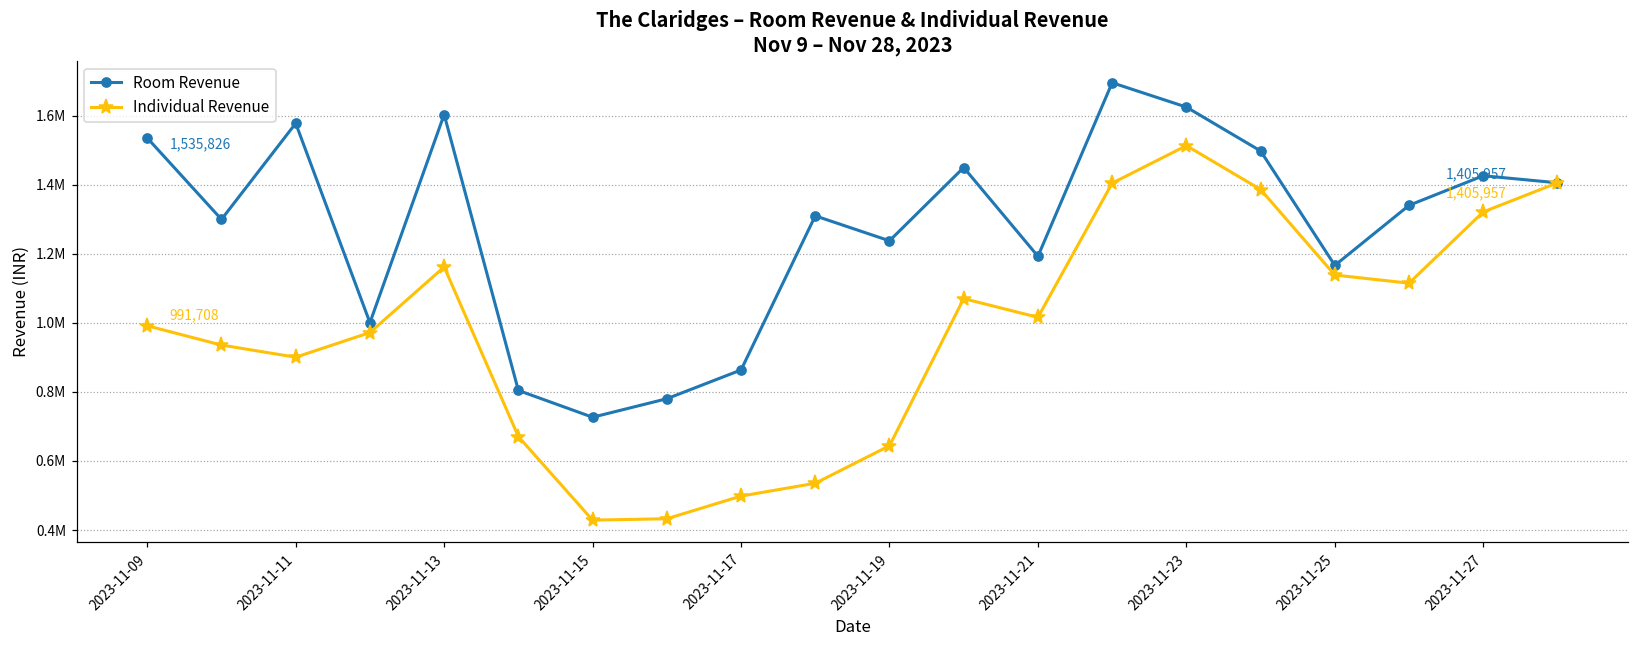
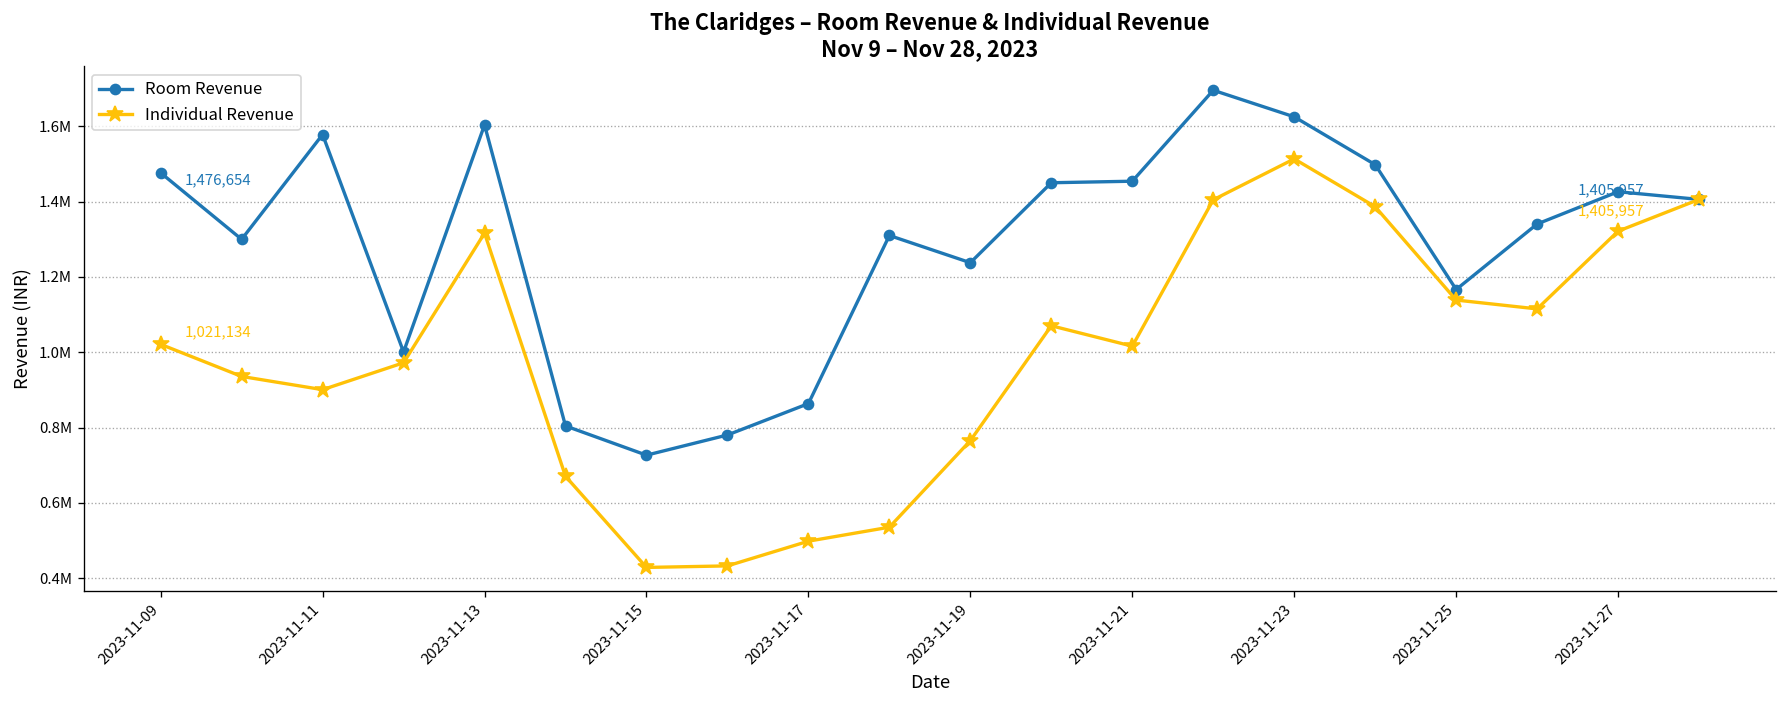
  {
    "Room Revenue": {
-     "2023-11-09": "1,535,826",
-     "2023-11-21": "1190000"
+     "2023-11-09": "1,476,654",
+     "2023-11-21": "1450000"
    },
    "Individual Revenue": {
-     "2023-11-09": "991,708",
-     "2023-11-13": "1160000",
-     "2023-11-19": "640000"
+     "2023-11-09": "1,021,134",
+     "2023-11-13": "1320000",
+     "2023-11-19": "770000"
    }
  }
